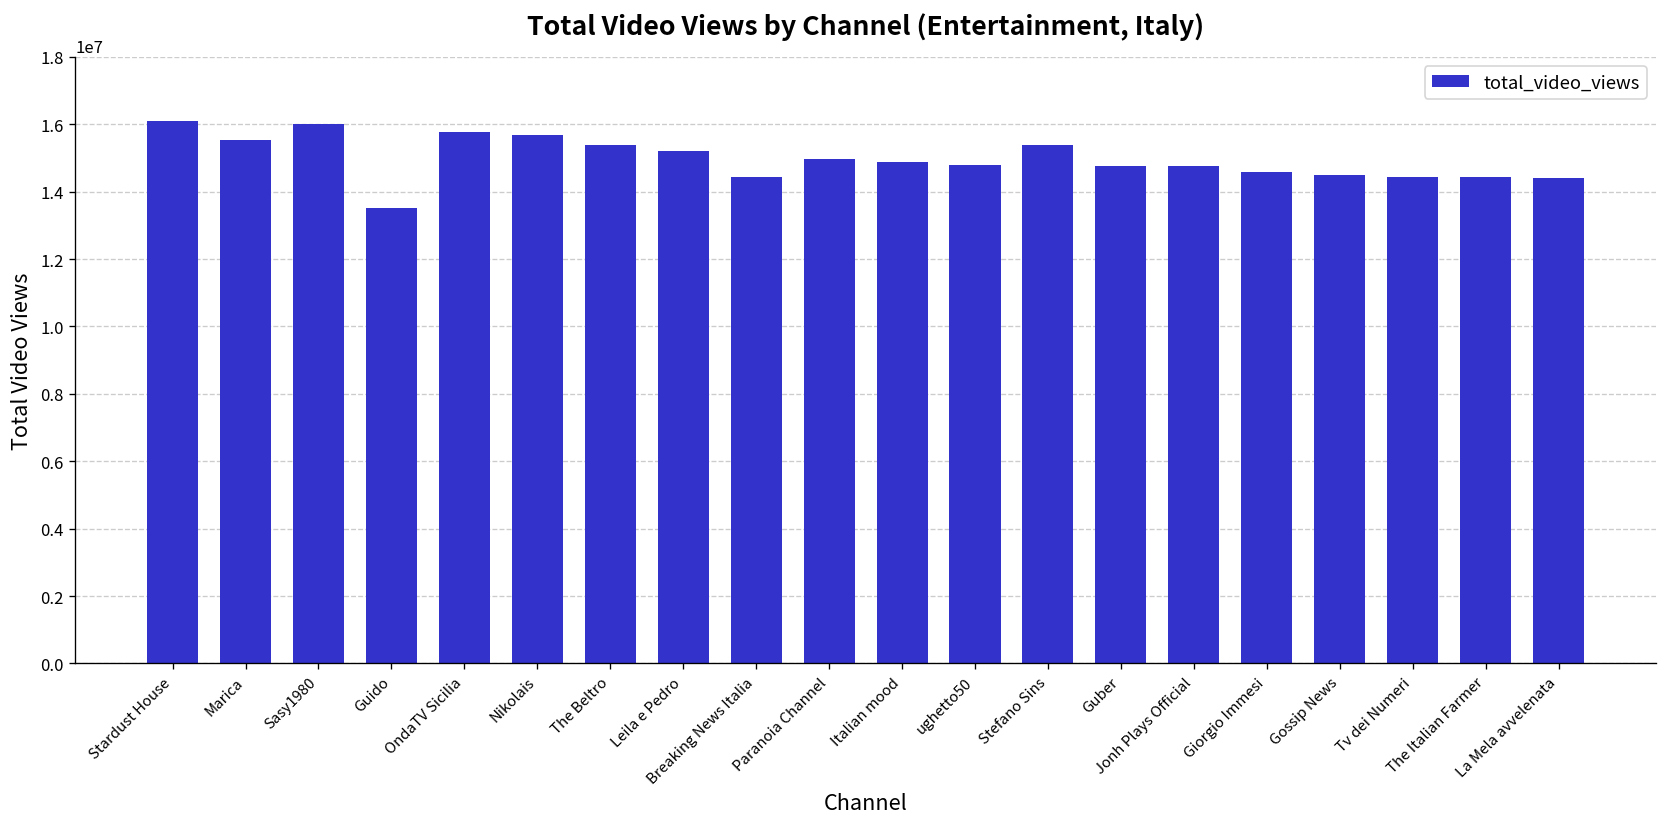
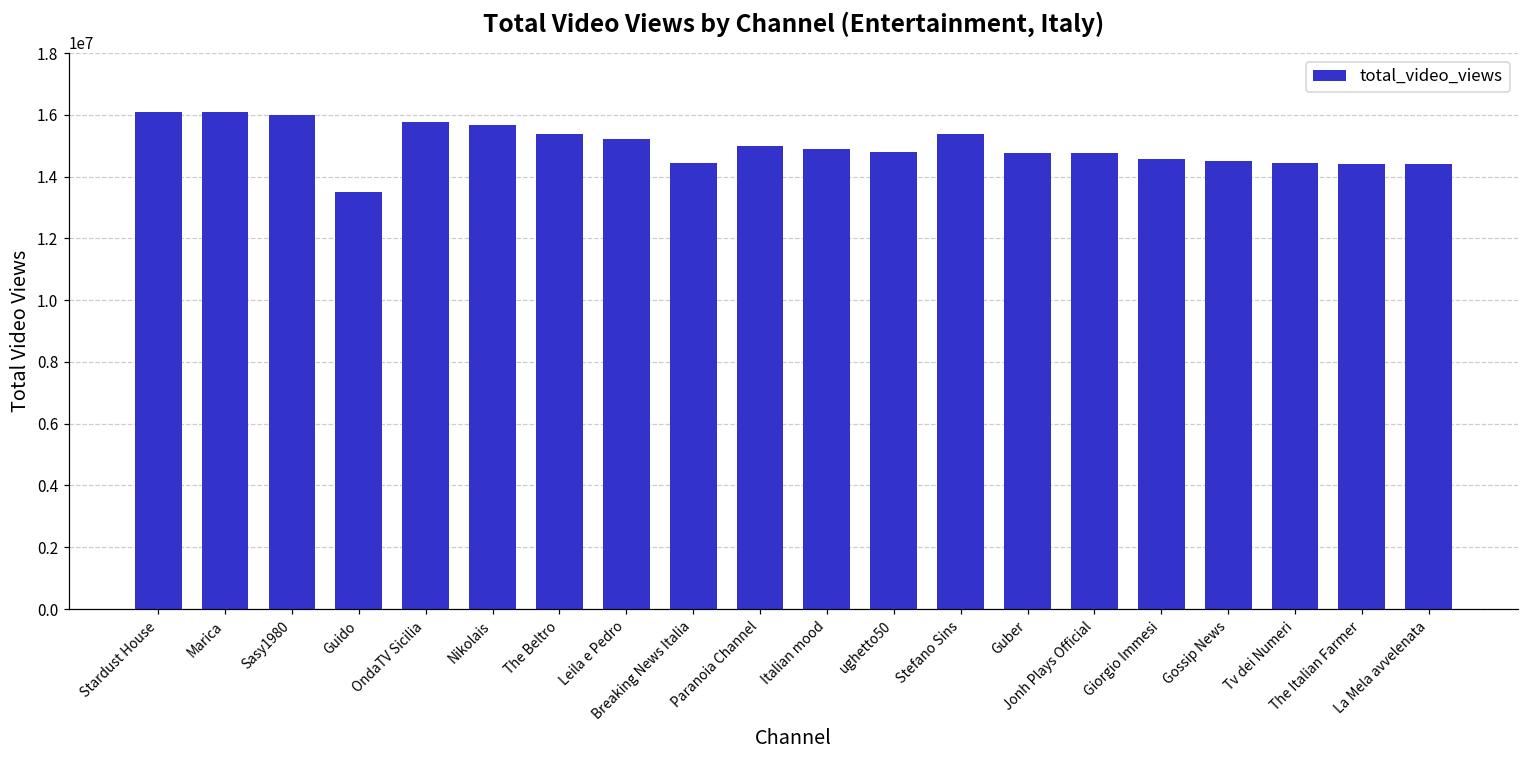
  {
    "Stardust House": 16100000,
-   "Marica": 15500000,
+   "Marica": 16100000,
    "Sasy1980": 16000000,
    "Guido": 13500000,
    "OndaTV Sicilia": 15800000,
    "Nikolais": 15700000,
    "The Beltro": 15400000,
    "Leila e Pedro": 15200000,
    "Breaking News Italia": 14400000,
    "Paranoia Channel": 15000000,
    "Italian mood": 14900000,
    "ughetto50": 14800000,
    "Stefano Sins": 15400000,
    "Guber": 14800000,
    "Jonh Plays Official": 14800000,
    "Giorgio Immesi": 14600000,
    "Gossip News": 14500000,
    "Tv dei Numeri": 14400000,
    "The Italian Farmer": 14400000,
    "La Mela avvelenata": 14400000
  }
